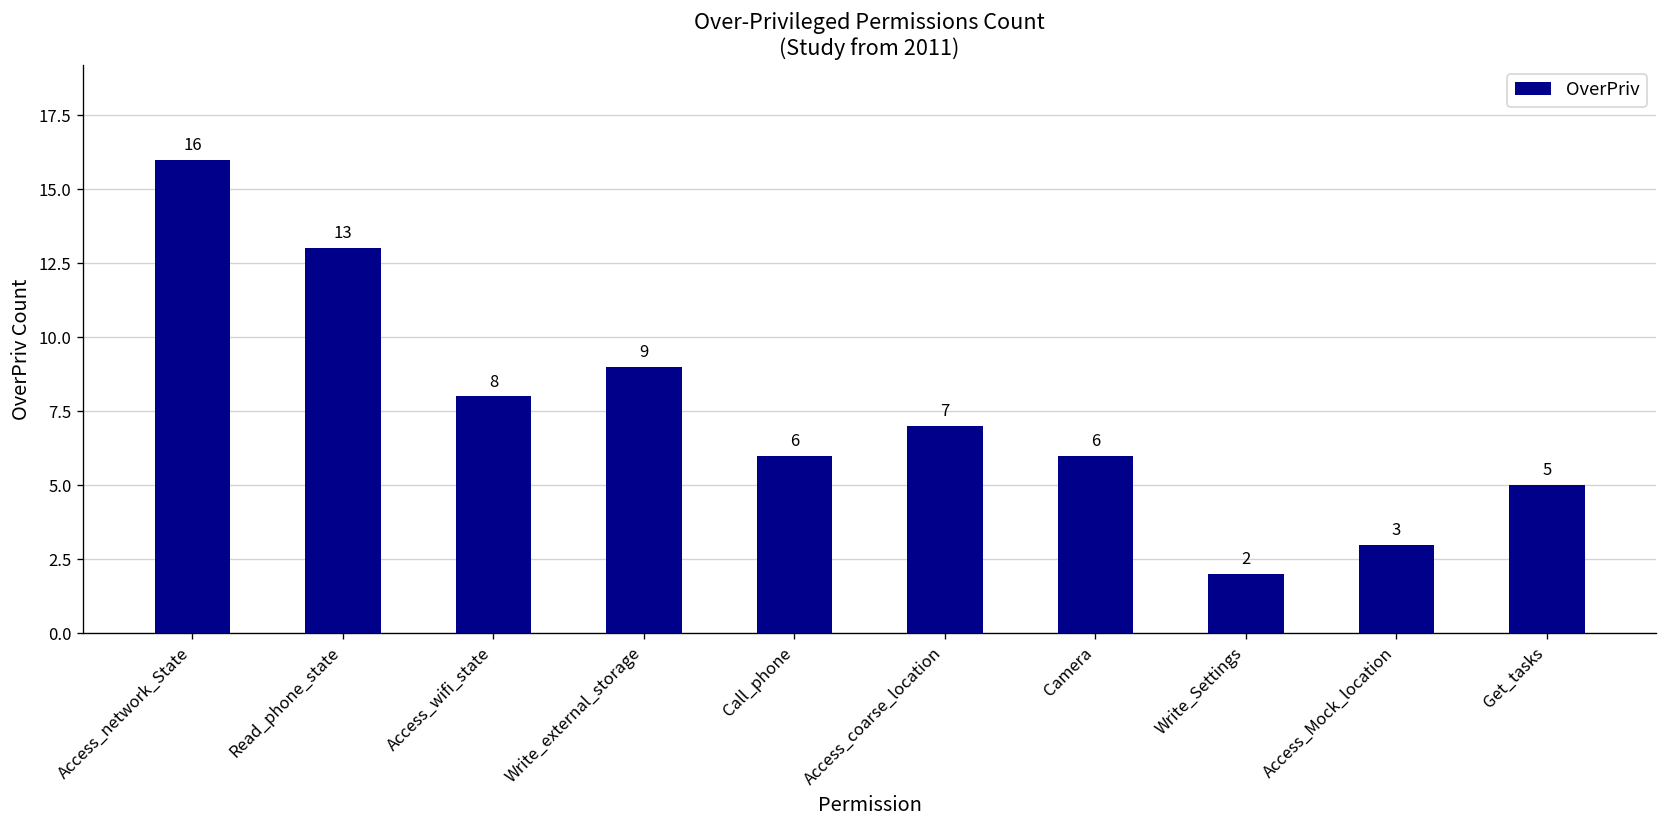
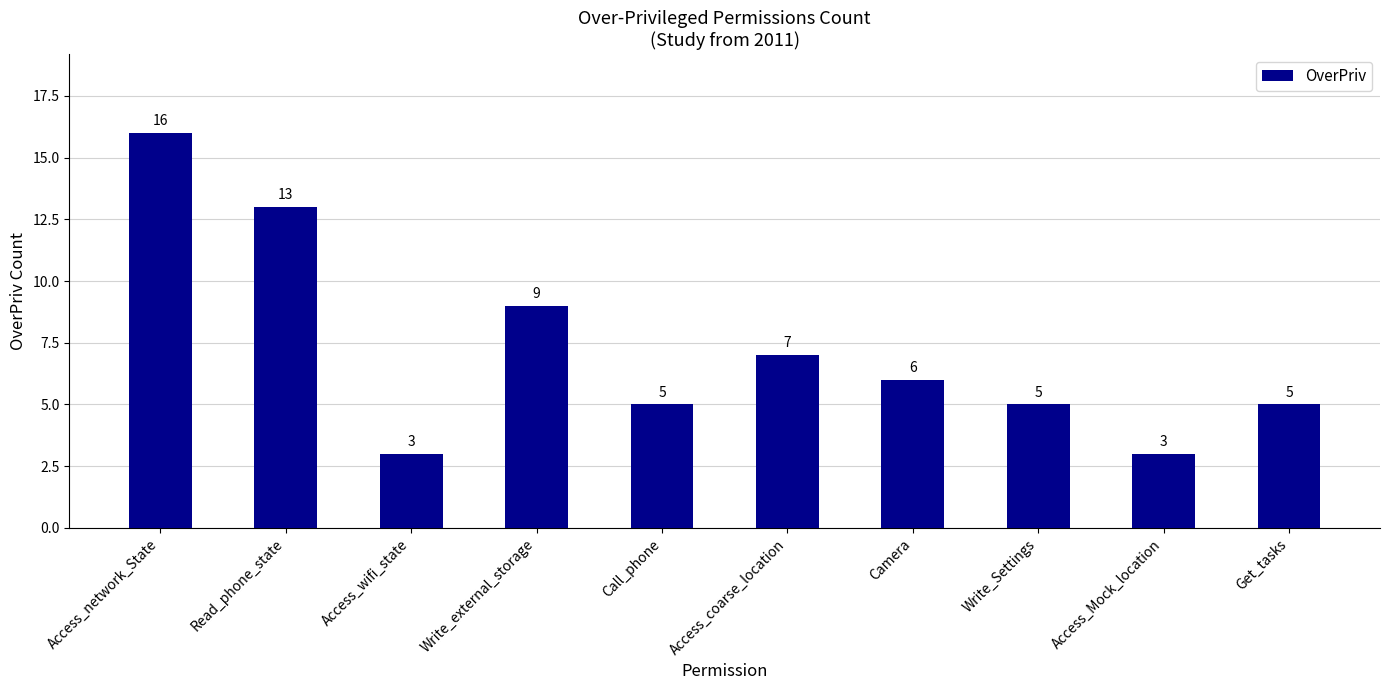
  {
    "Access_network_State": 16,
    "Read_phone_state": 13,
-   "Access_wifi_state": 8,
+   "Access_wifi_state": 3,
    "Write_external_storage": 9,
-   "Call_phone": 6,
+   "Call_phone": 5,
    "Access_coarse_location": 7,
    "Camera": 6,
-   "Write_Settings": 2,
+   "Write_Settings": 5,
    "Access_Mock_location": 3,
    "Get_tasks": 5
  }
